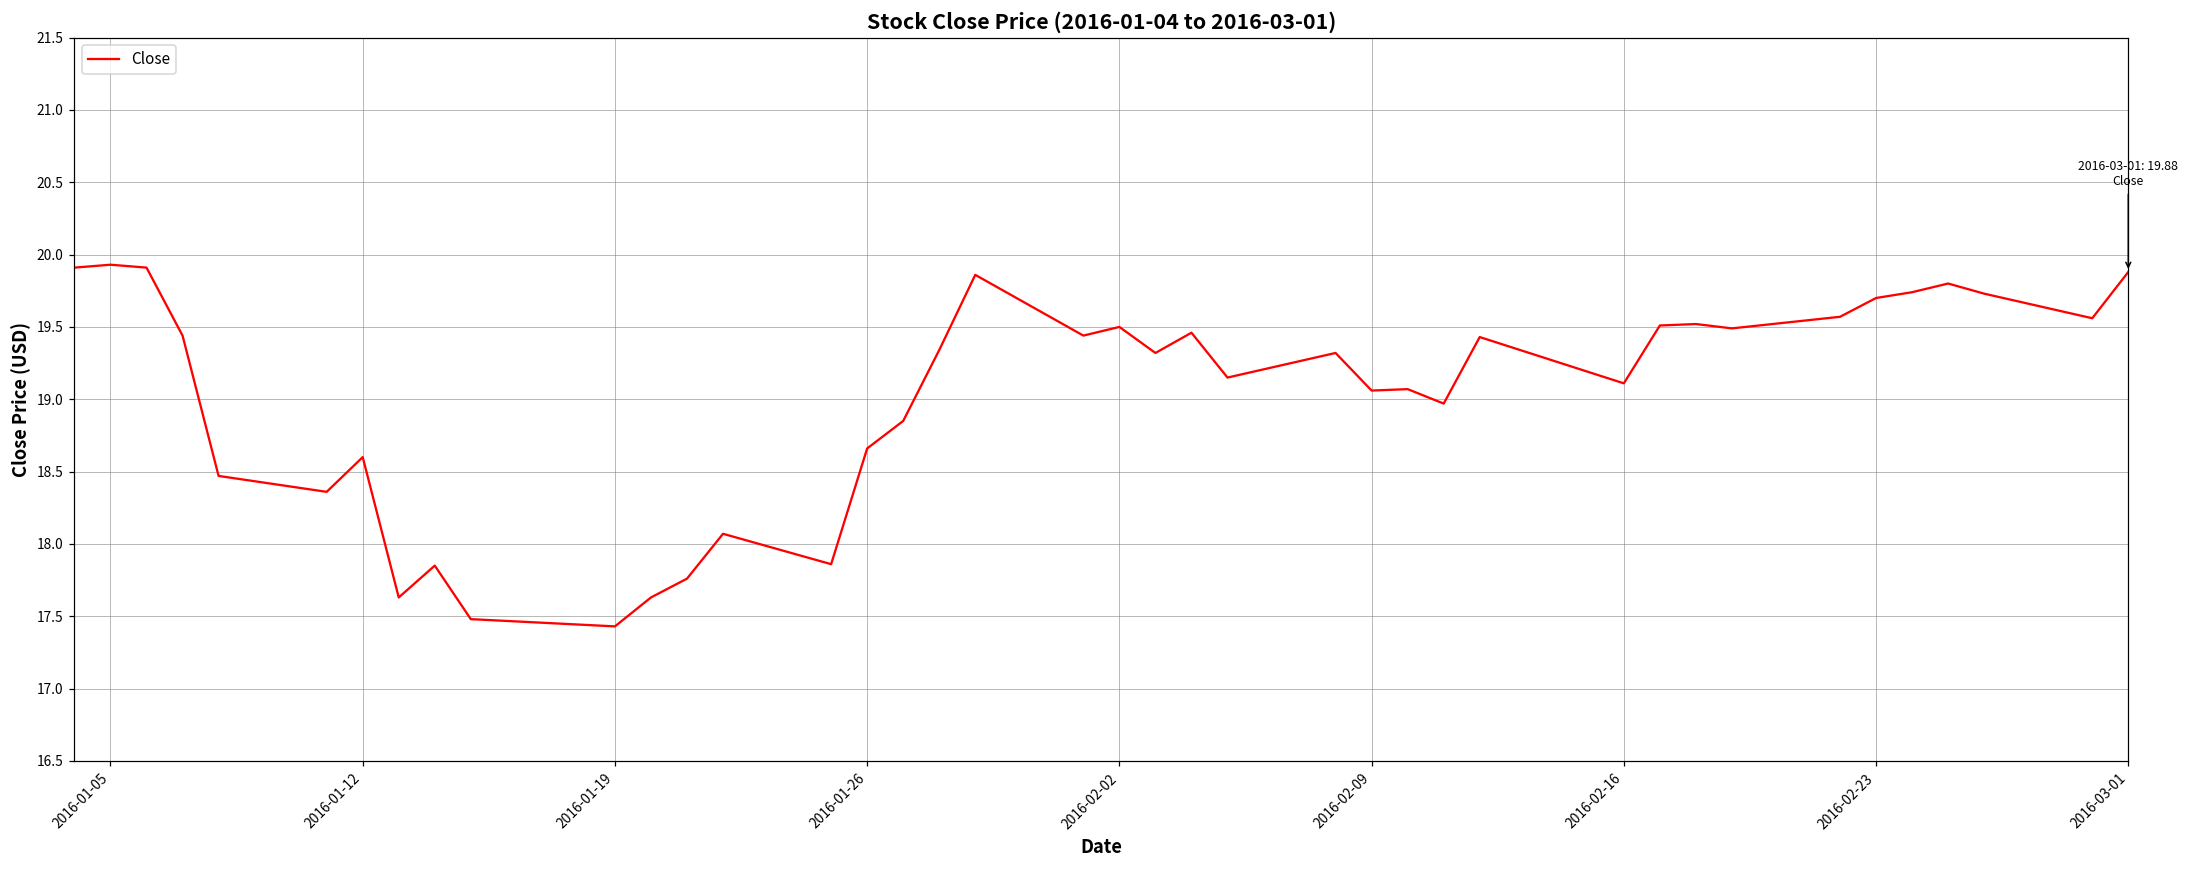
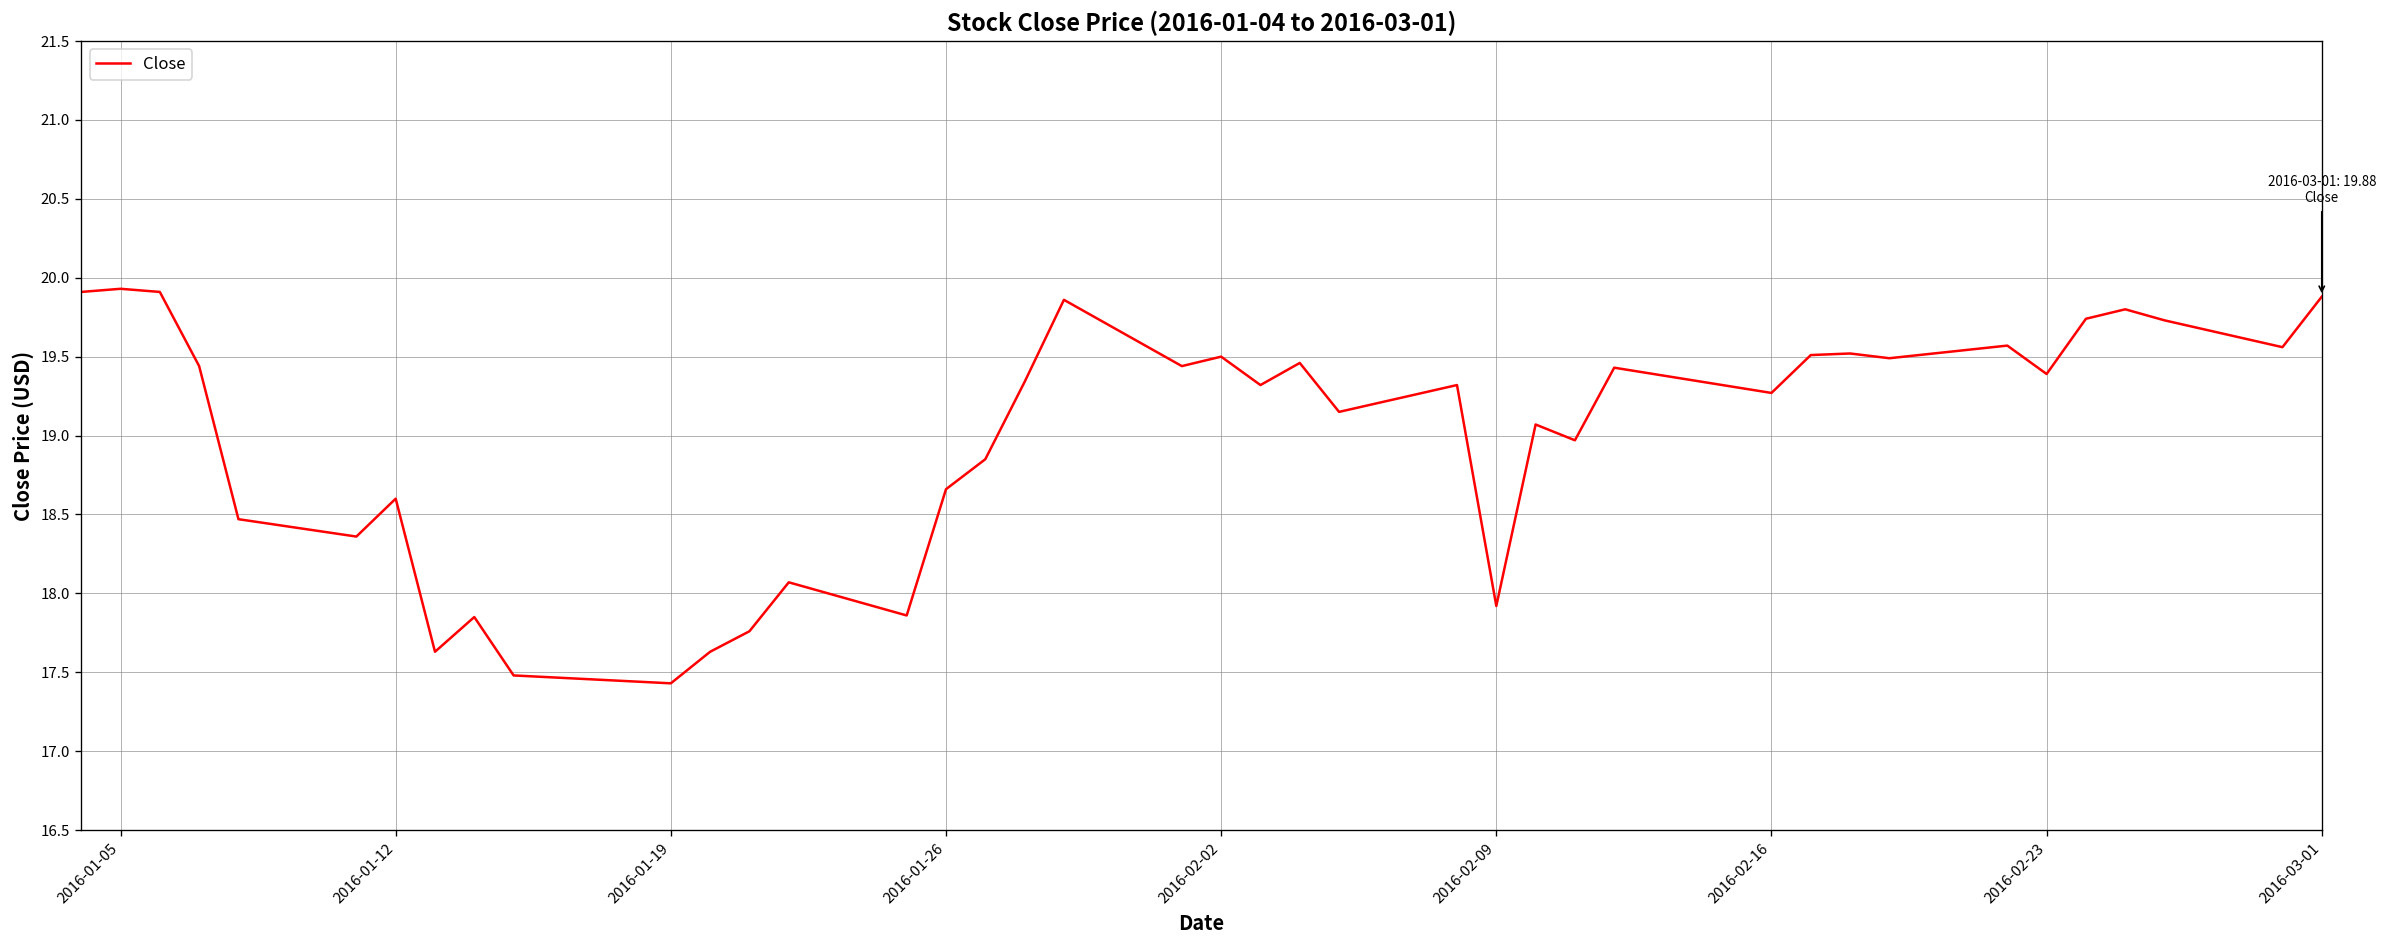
  {
    "2016-01-05": 19.93,
    "2016-01-12": 18.60,
    "2016-01-19": 17.43,
    "2016-01-26": 18.66,
    "2016-02-02": 19.50,
-   "2016-02-09": 19.06,
-   "2016-02-16": 19.11,
-   "2016-02-23": 19.70
+   "2016-02-09": 17.92,
+   "2016-02-16": 19.27,
+   "2016-02-23": 19.39
  }
